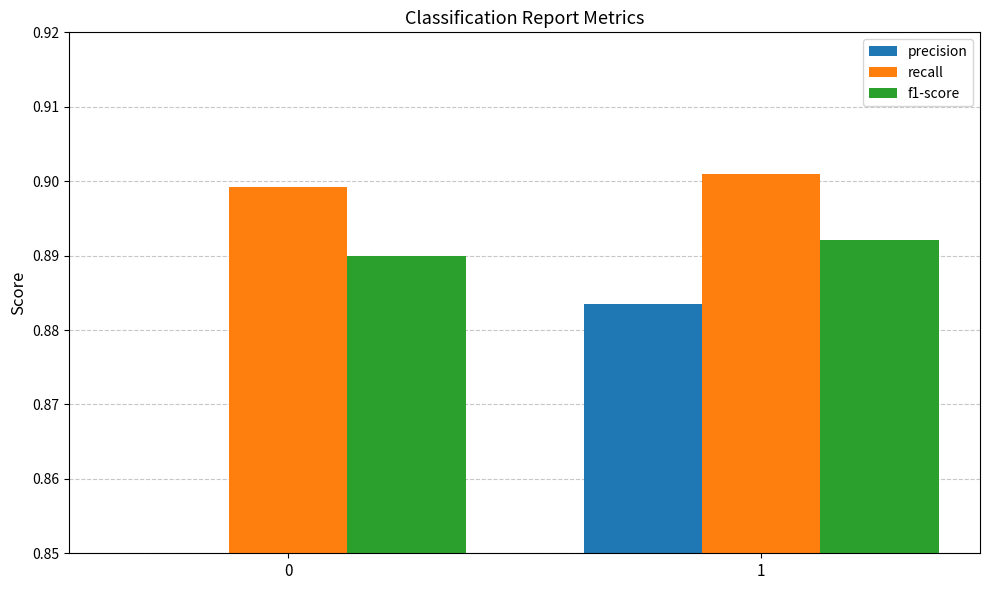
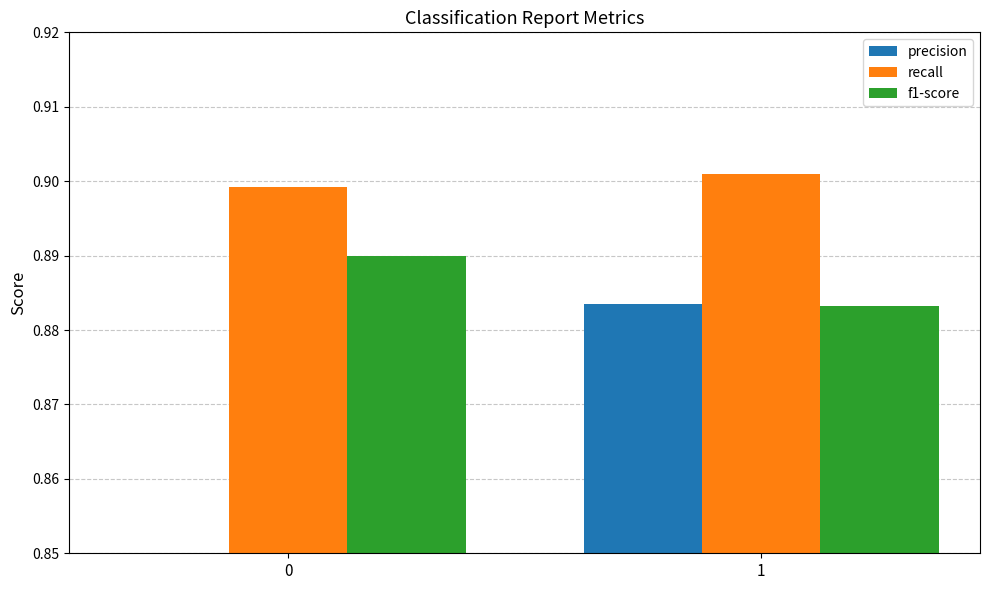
  {
    "precision": {
      "1": 0.883
    },
    "recall": {
      "0": 0.899,
      "1": 0.901
    },
    "f1-score": {
      "0": 0.890,
-     "1": 0.892
+     "1": 0.883
    }
  }
